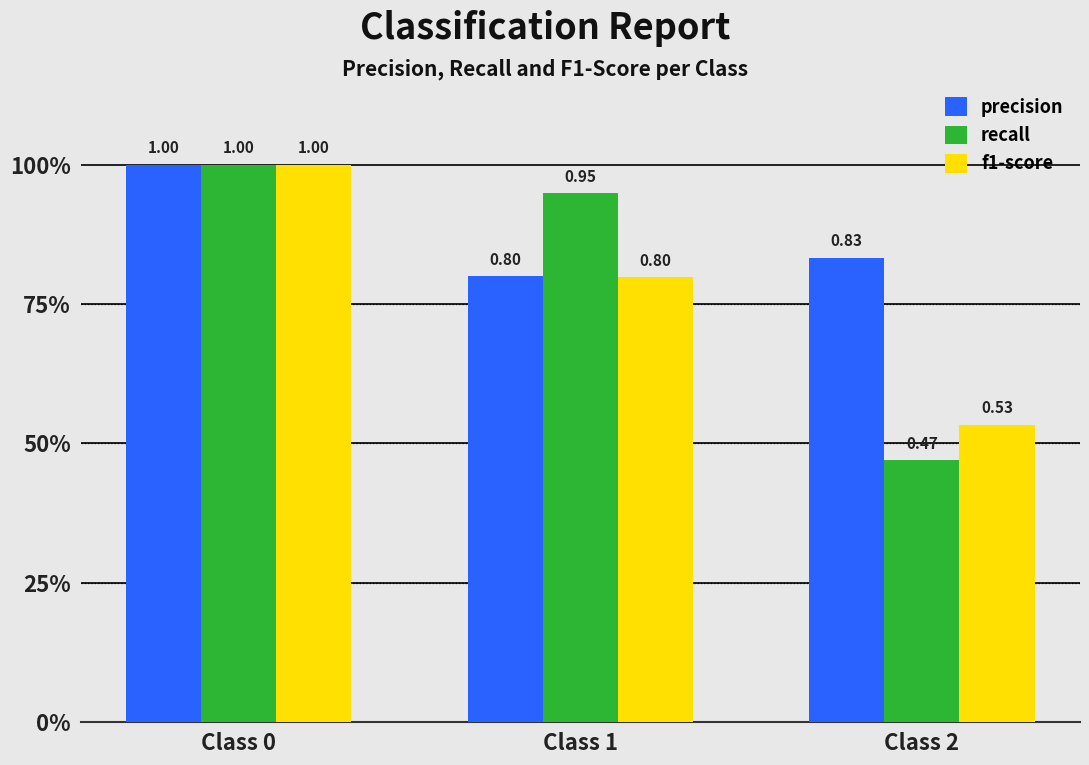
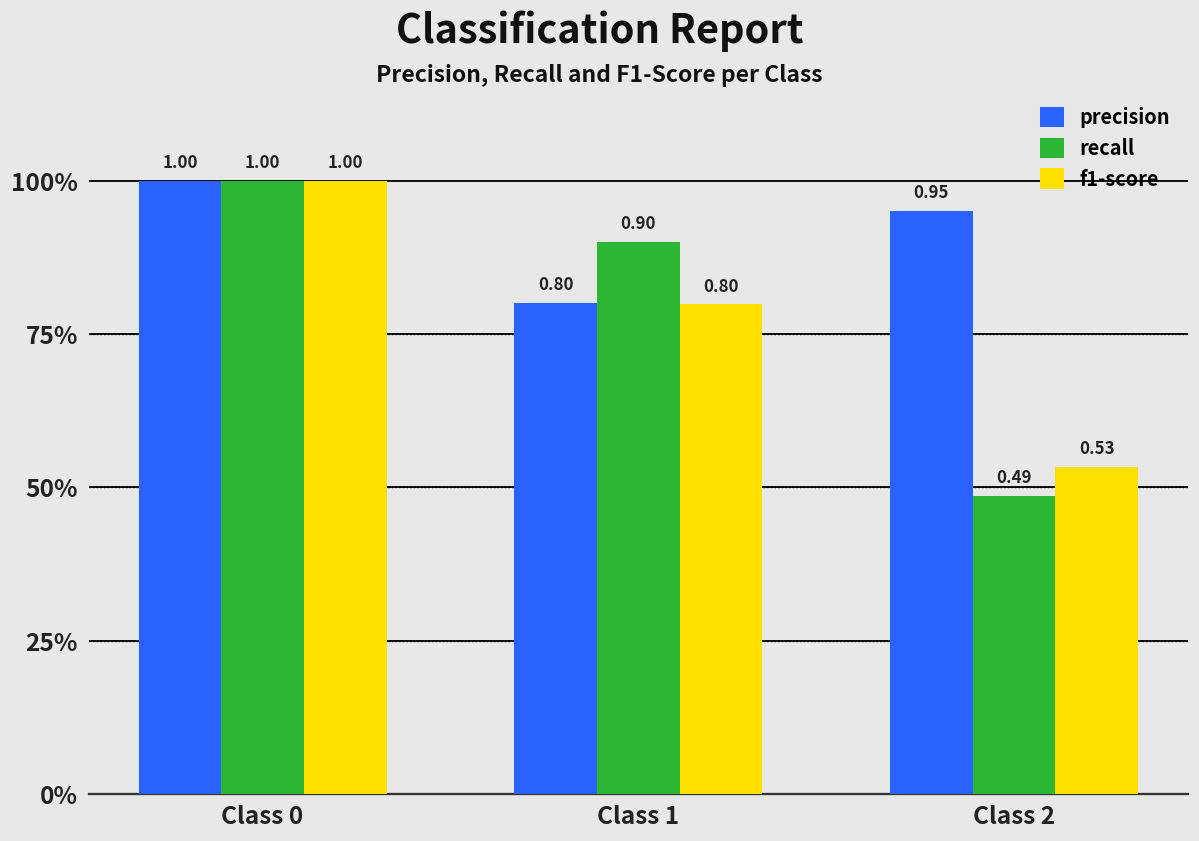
  {
    "precision": {
      "Class 0": 1.00,
      "Class 1": 0.80,
-     "Class 2": 0.83
+     "Class 2": 0.95
    },
    "recall": {
      "Class 0": 1.00,
-     "Class 1": 0.95,
-     "Class 2": 0.47
+     "Class 1": 0.90,
+     "Class 2": 0.49
    },
    "f1-score": {
      "Class 0": 1.00,
      "Class 1": 0.80,
      "Class 2": 0.53
    }
  }
